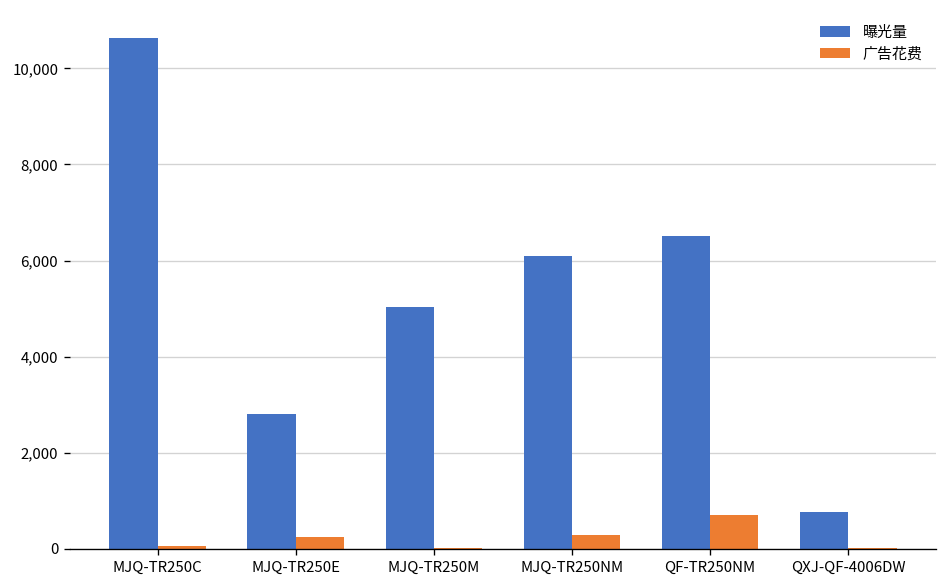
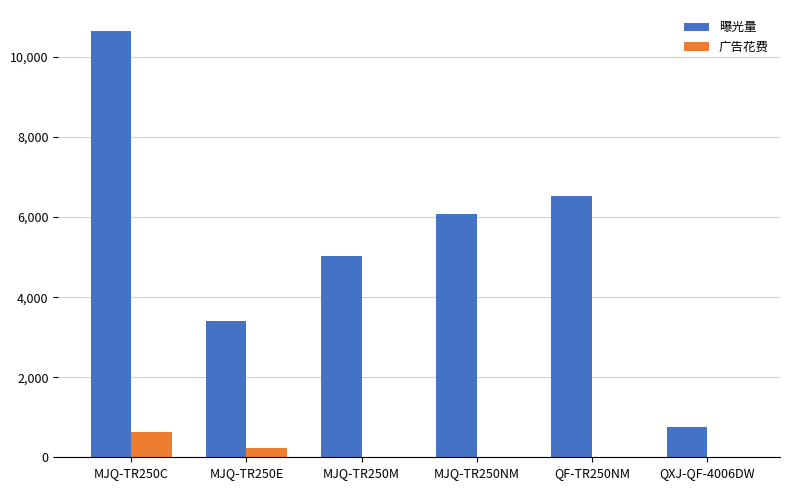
  {
    "曝光量": {
      "MJQ-TR250C": "10,600",
-     "MJQ-TR250E": "2,800",
+     "MJQ-TR250E": "3,400",
      "MJQ-TR250M": "5,000",
      "MJQ-TR250NM": "6,100",
      "QF-TR250NM": "6,500",
      "QXJ-QF-4006DW": "800"
    },
    "广告花费": {
-     "MJQ-TR250C": "100",
+     "MJQ-TR250C": "600",
      "MJQ-TR250E": "200",
-     "MJQ-TR250NM": "300",
-     "QF-TR250NM": "700"
+     "MJQ-TR250NM": "0",
+     "QF-TR250NM": "0"
    }
  }
